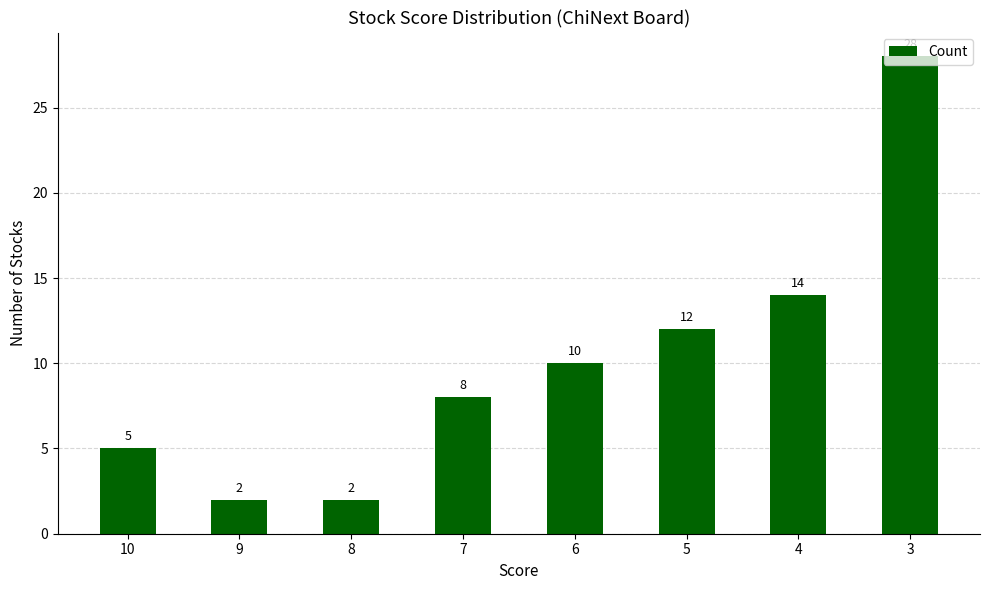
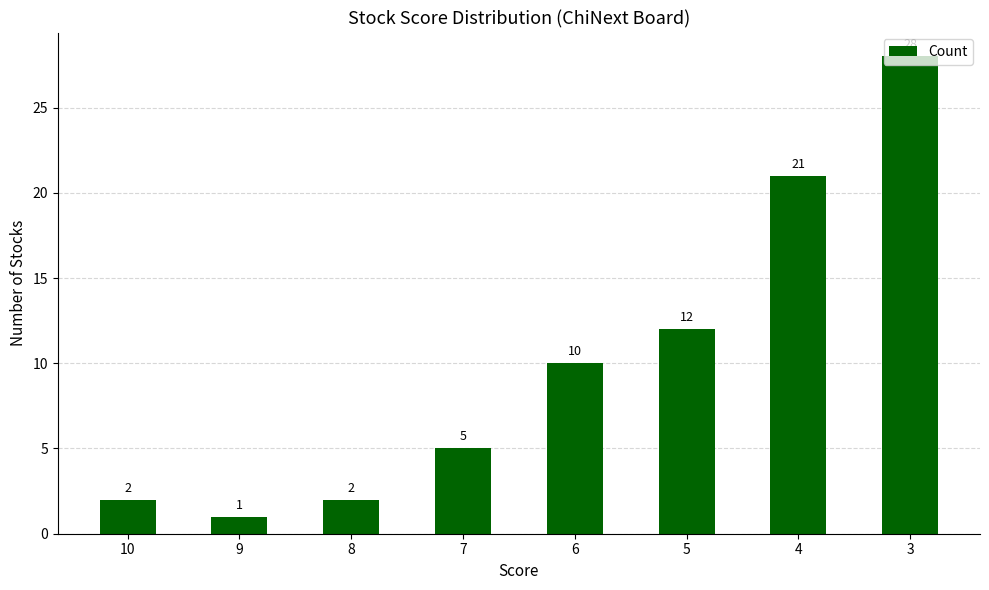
  {
-   "10": 5,
-   "9": 2,
+   "10": 2,
+   "9": 1,
    "8": 2,
-   "7": 8,
+   "7": 5,
    "6": 10,
    "5": 12,
-   "4": 14
+   "4": 21
  }
